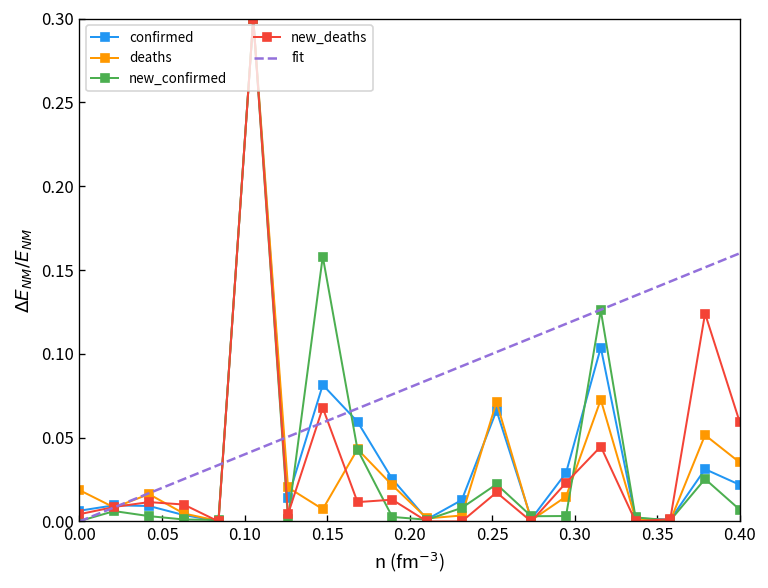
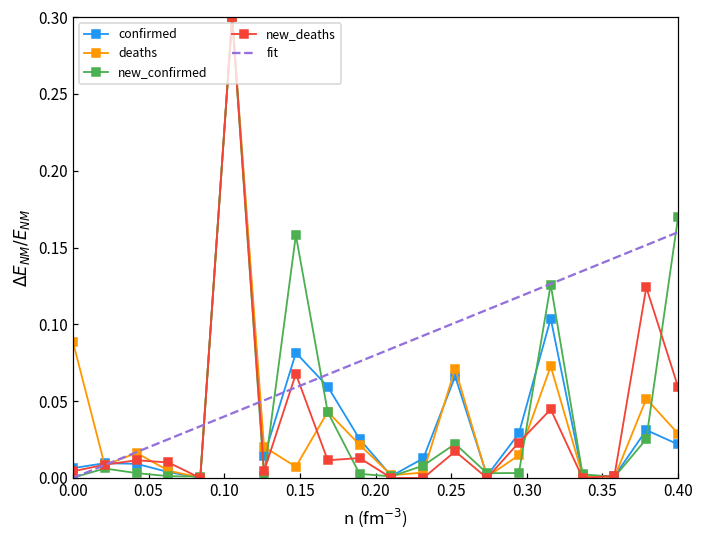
  {
    "confirmed": {
      "0.00": 0.006,
      "0.40": 0.022
    },
    "deaths": {
-     "0.00": 0.019,
-     "0.40": 0.035
+     "0.00": 0.089,
+     "0.40": 0.029
    },
    "new_confirmed": {
-     "0.40": 0.007
+     "0.40": 0.170
    },
    "new_deaths": {
      "0.00": 0.004,
      "0.40": 0.059
    },
    "fit": {
      "0.40": 0.160
    }
  }
